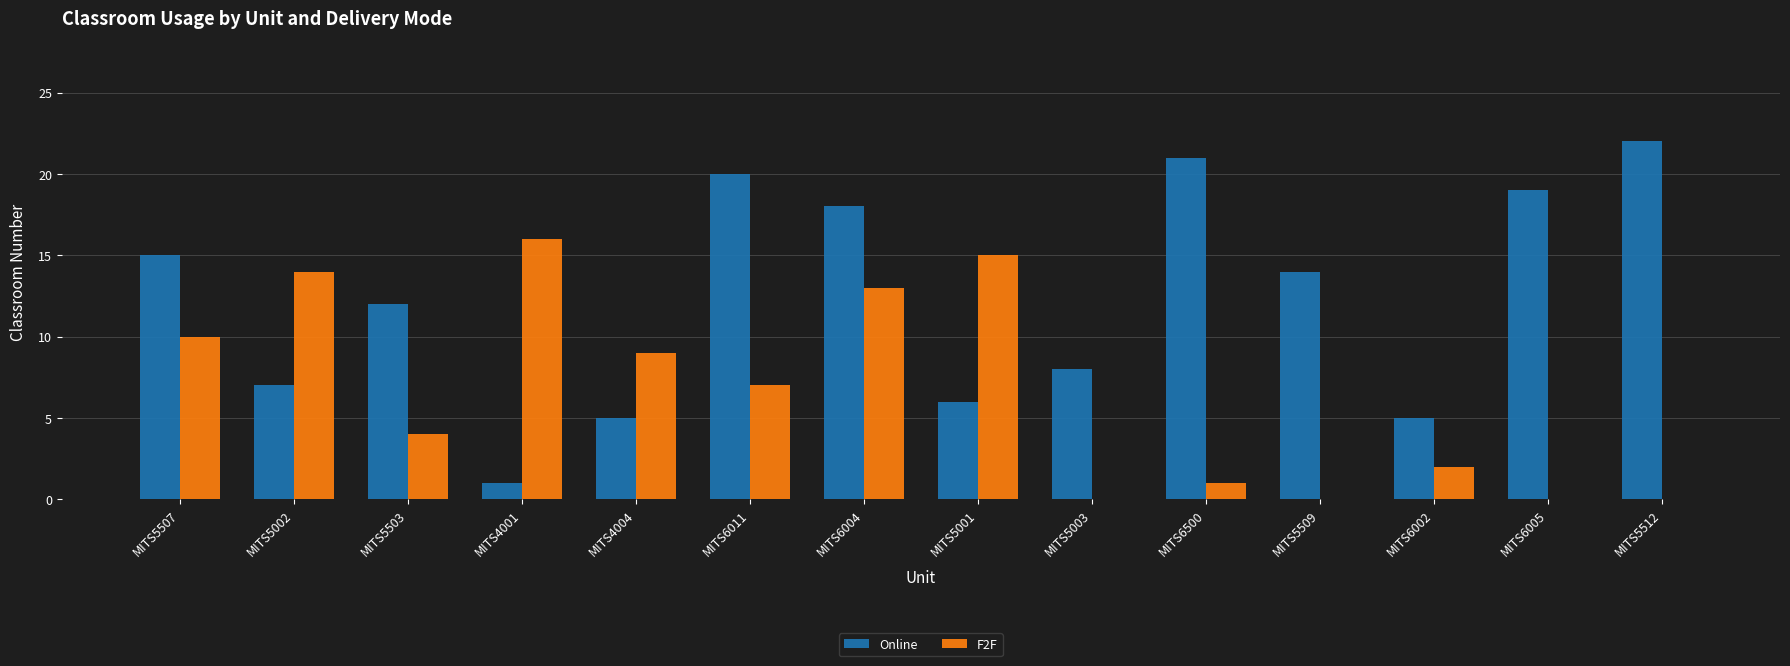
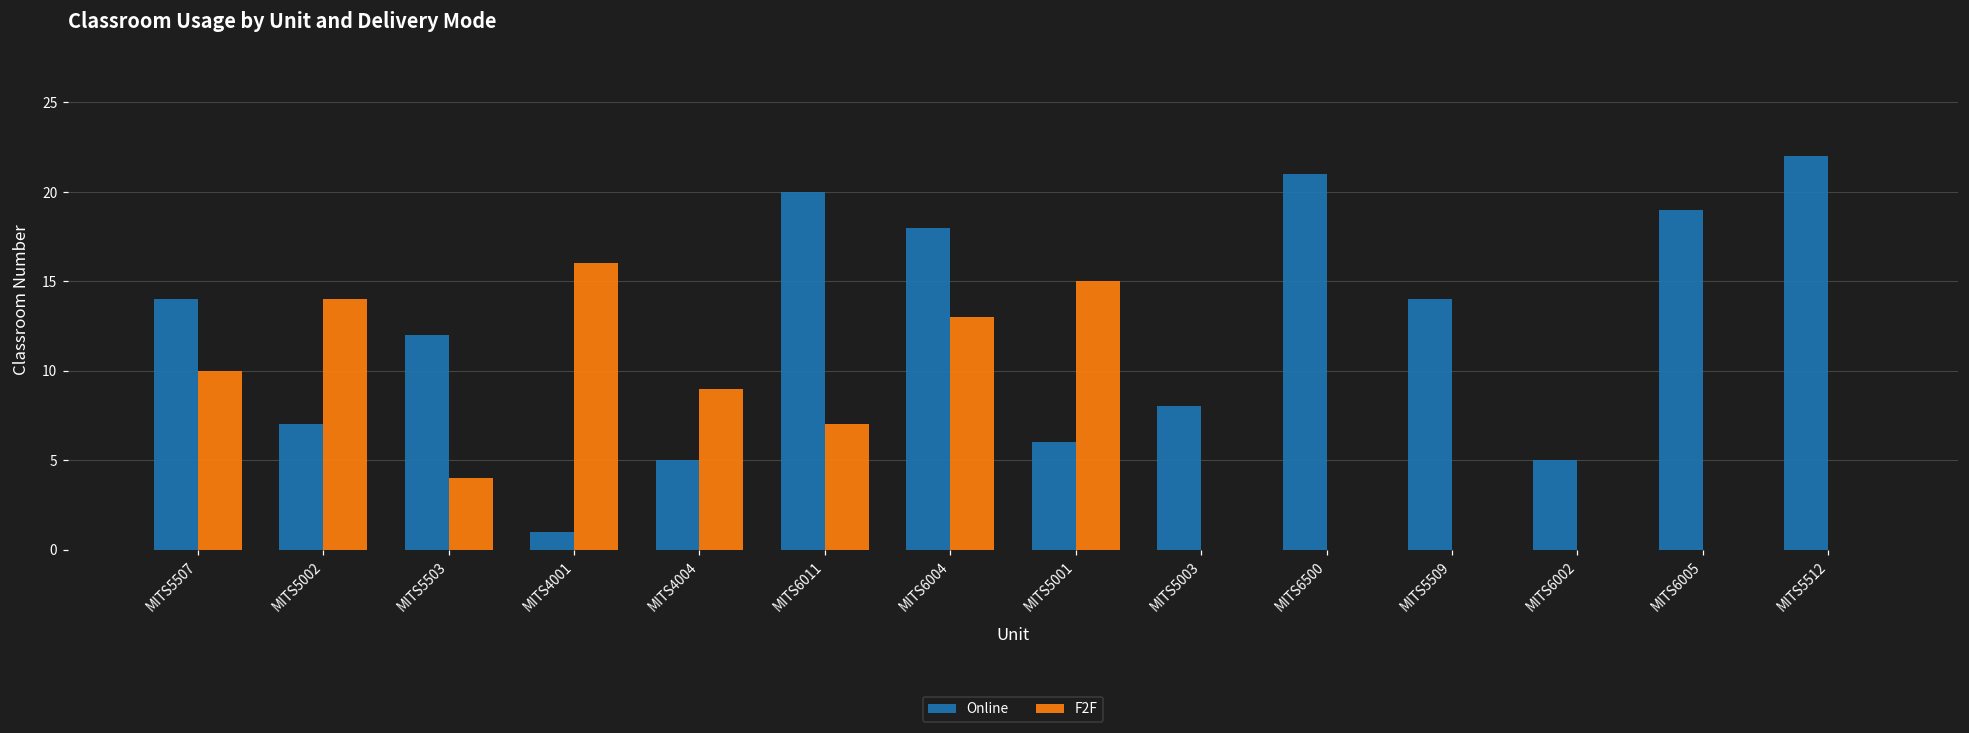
  {
    "Online": {
-     "MITS5507": 15,
+     "MITS5507": 14,
      "MITS5002": 7,
      "MITS5503": 12,
      "MITS4001": 1,
      "MITS4004": 5,
      "MITS6011": 20,
      "MITS6004": 18,
      "MITS5001": 6,
      "MITS5003": 8,
      "MITS6500": 21,
      "MITS5509": 14,
      "MITS6002": 5,
      "MITS6005": 19,
      "MITS5512": 22
    },
    "F2F": {
      "MITS5507": 10,
      "MITS5002": 14,
      "MITS5503": 4,
      "MITS4001": 16,
      "MITS4004": 9,
      "MITS6011": 7,
      "MITS6004": 13,
      "MITS5001": 15,
      "MITS5003": 0,
-     "MITS6500": 1,
+     "MITS6500": 0,
      "MITS5509": 0,
-     "MITS6002": 2,
+     "MITS6002": 0,
      "MITS6005": 0,
      "MITS5512": 0
    }
  }
